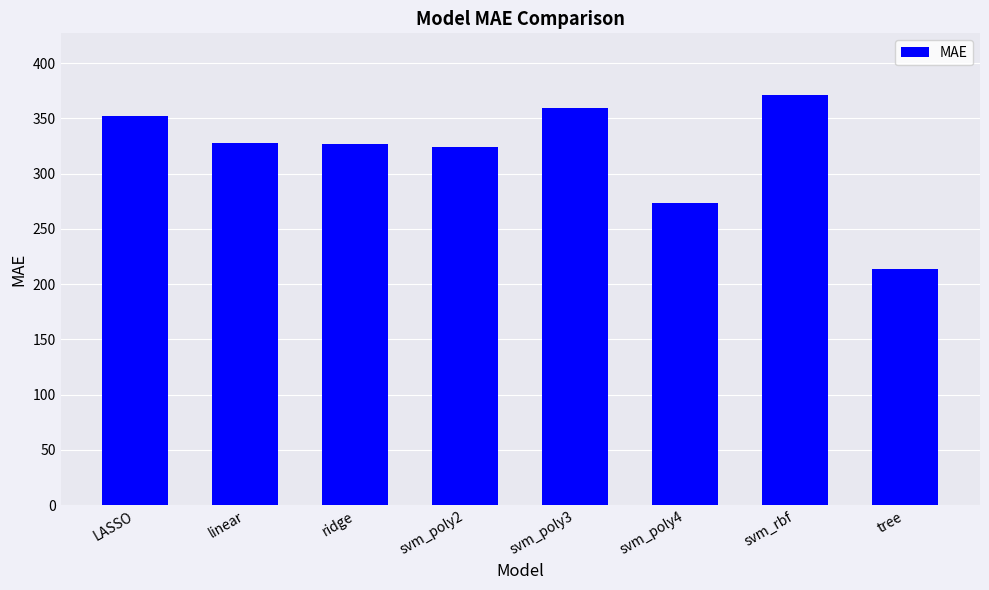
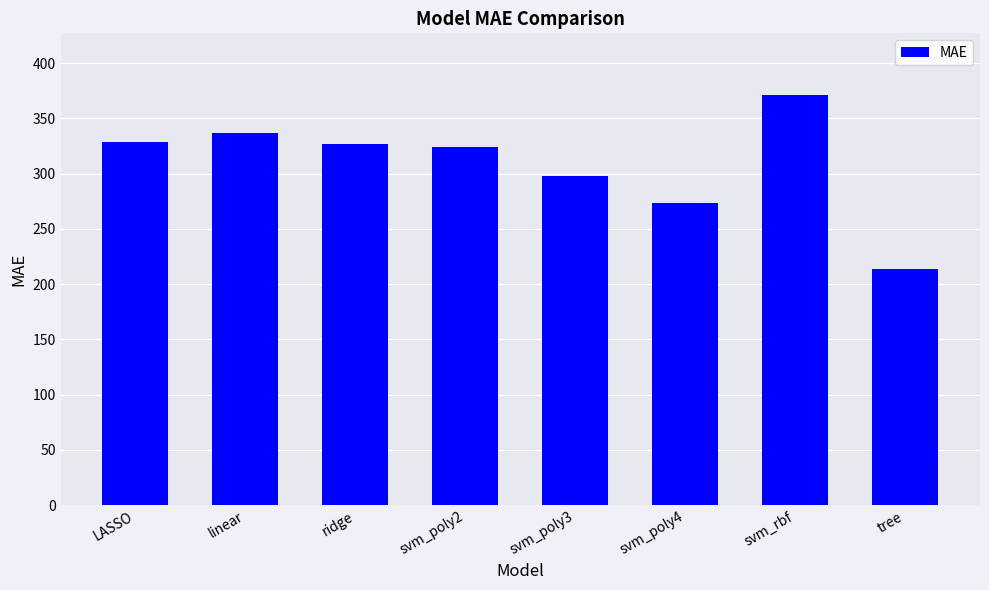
  {
-   "LASSO": 352,
-   "linear": 328,
+   "LASSO": 329,
+   "linear": 337,
    "ridge": 327,
    "svm_poly2": 324,
-   "svm_poly3": 360,
+   "svm_poly3": 298,
    "svm_poly4": 273,
    "svm_rbf": 371,
    "tree": 214
  }
